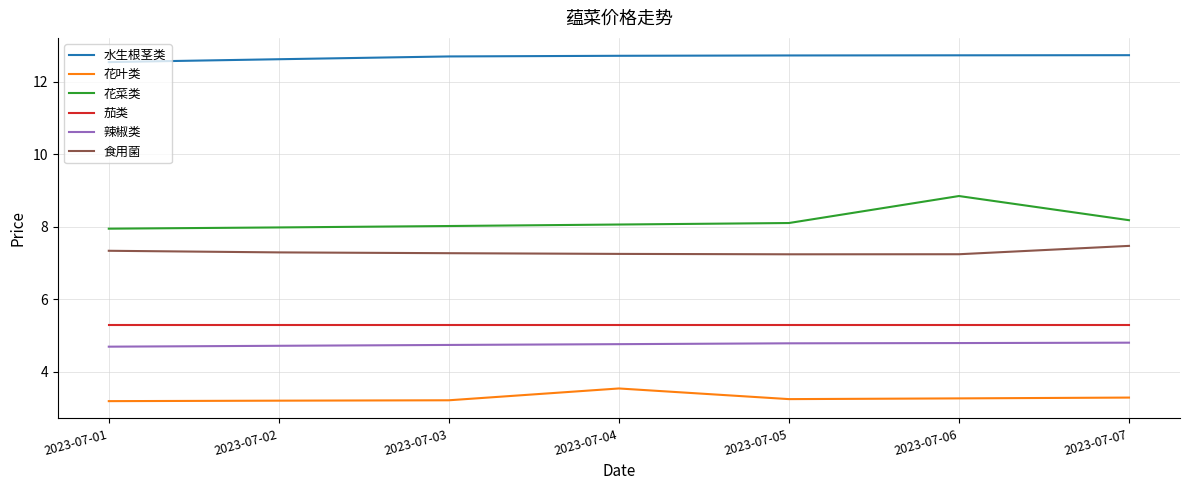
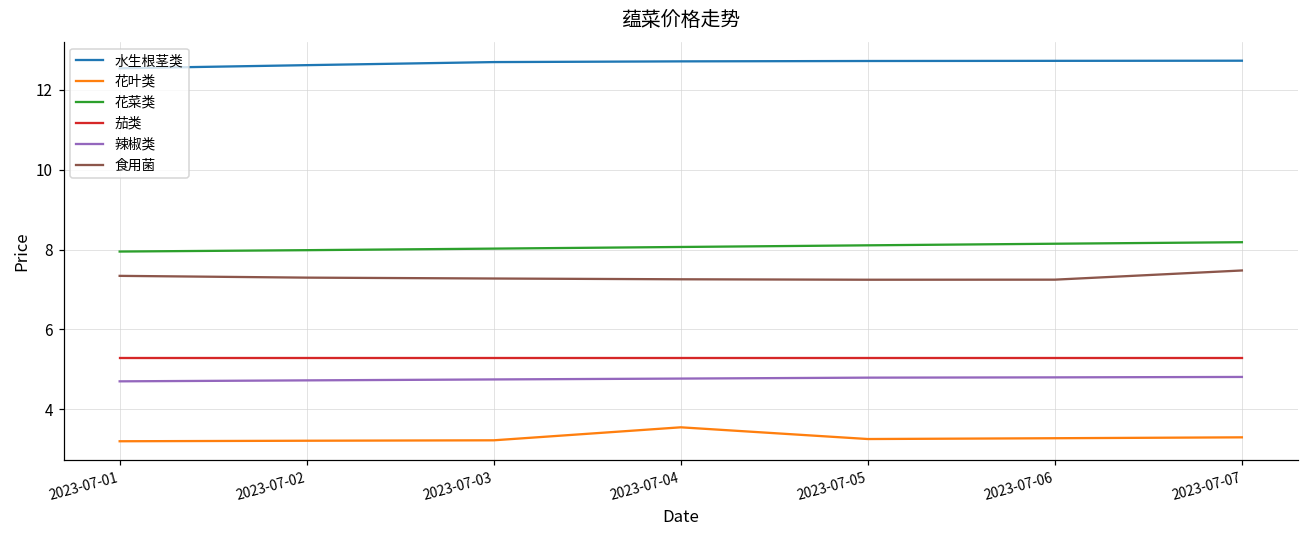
  {
    "水生根茎类": {
      "2023-07-02": 12.6,
      "2023-07-03": 12.7,
      "2023-07-04": 12.7,
      "2023-07-05": 12.7,
      "2023-07-06": 12.7,
      "2023-07-07": 12.7
    },
    "花叶类": {
      "2023-07-01": 3.2,
      "2023-07-02": 3.2,
      "2023-07-03": 3.2,
      "2023-07-04": 3.5,
      "2023-07-05": 3.3,
      "2023-07-06": 3.3,
      "2023-07-07": 3.3
    },
    "花菜类": {
      "2023-07-01": 7.9,
      "2023-07-02": 8.0,
      "2023-07-03": 8.0,
      "2023-07-04": 8.1,
      "2023-07-05": 8.1,
-     "2023-07-06": 8.8,
+     "2023-07-06": 8.1,
      "2023-07-07": 8.2
    },
    "茄类": {
      "2023-07-01": 5.3,
      "2023-07-02": 5.3,
      "2023-07-03": 5.3,
      "2023-07-04": 5.3,
      "2023-07-05": 5.3,
      "2023-07-06": 5.3,
      "2023-07-07": 5.3
    },
    "辣椒类": {
      "2023-07-01": 4.7,
      "2023-07-02": 4.7,
      "2023-07-03": 4.7,
      "2023-07-04": 4.8,
      "2023-07-05": 4.8,
      "2023-07-06": 4.8,
      "2023-07-07": 4.8
    },
    "食用菌": {
      "2023-07-01": 7.3,
      "2023-07-02": 7.3,
      "2023-07-03": 7.3,
      "2023-07-04": 7.3,
      "2023-07-05": 7.2,
      "2023-07-06": 7.2,
      "2023-07-07": 7.5
    }
  }
